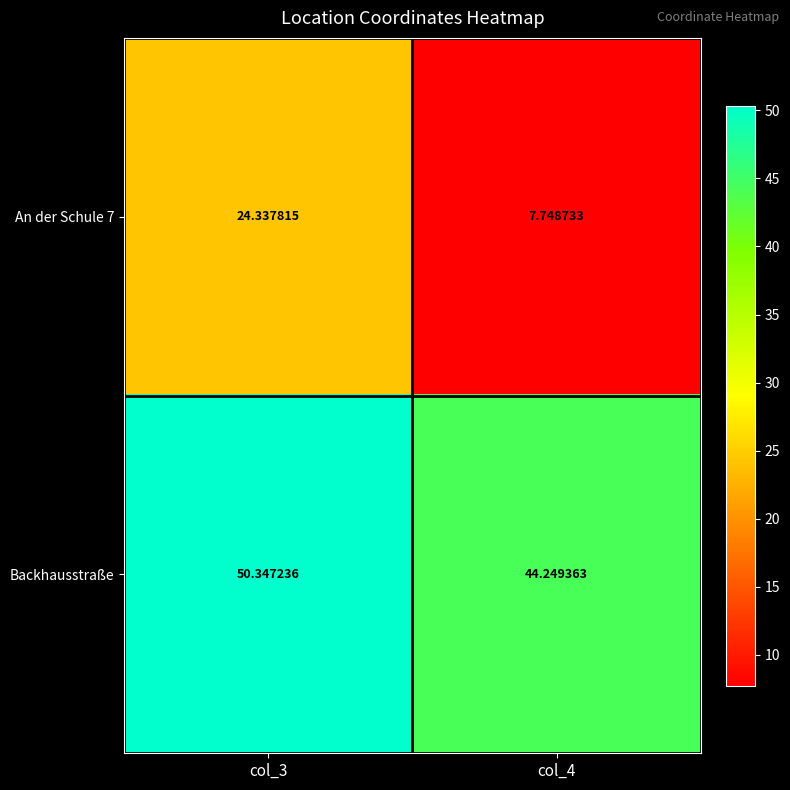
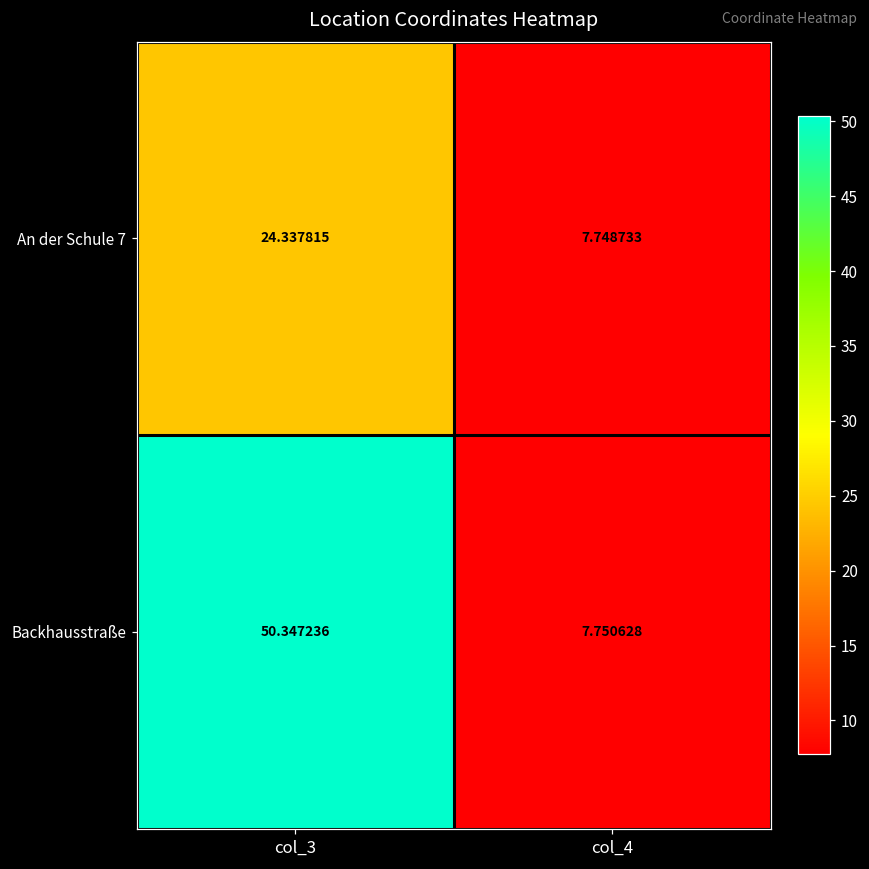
  {
    "An der Schule 7": {
      "col_3": 24.337815,
      "col_4": 7.748733
    },
    "Backhausstraße": {
      "col_3": 50.347236,
-     "col_4": 44.249363
+     "col_4": 7.750628
    }
  }
